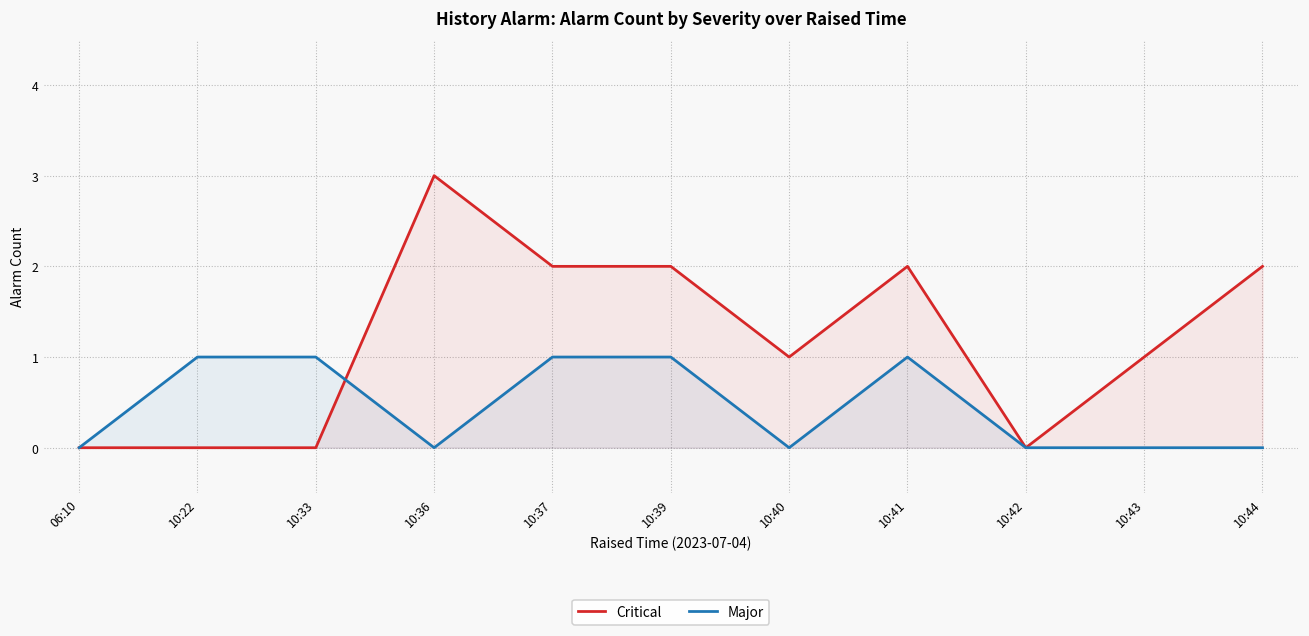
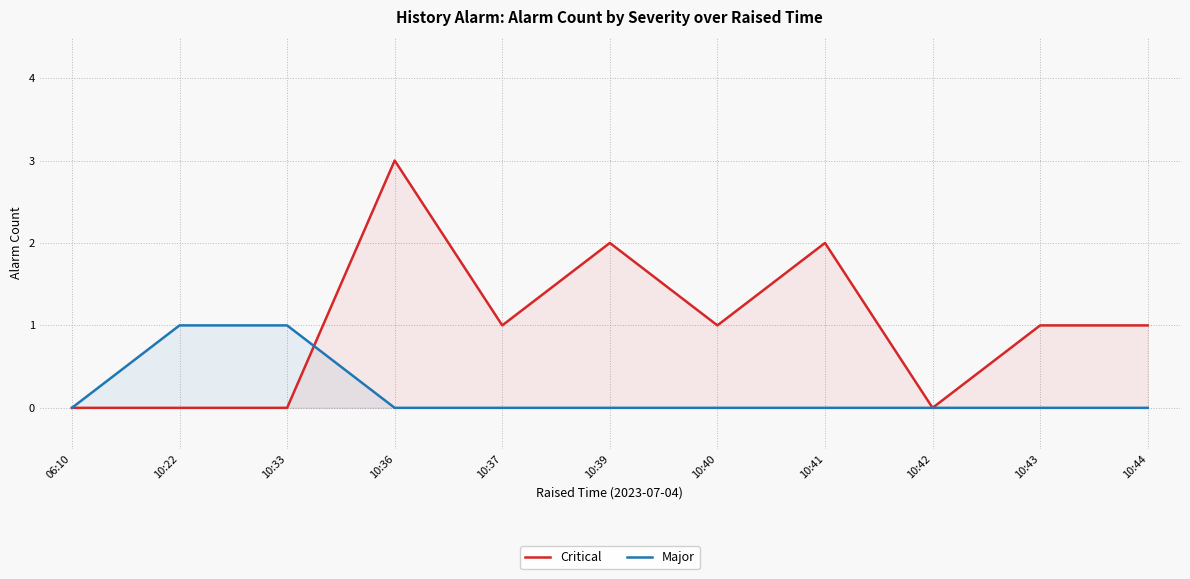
  {
    "Critical": {
      "10:22": 0,
      "10:33": 0,
      "10:36": 3,
-     "10:37": 2,
+     "10:37": 1,
      "10:39": 2,
      "10:40": 1,
      "10:41": 2,
      "10:43": 1,
-     "10:44": 2
+     "10:44": 1
    },
    "Major": {
      "10:22": 1,
      "10:33": 1,
      "10:36": 0,
-     "10:37": 1,
-     "10:39": 1,
+     "10:37": 0,
+     "10:39": 0,
      "10:40": 0,
-     "10:41": 1,
+     "10:41": 0,
      "10:43": 0,
      "10:44": 0
    }
  }
